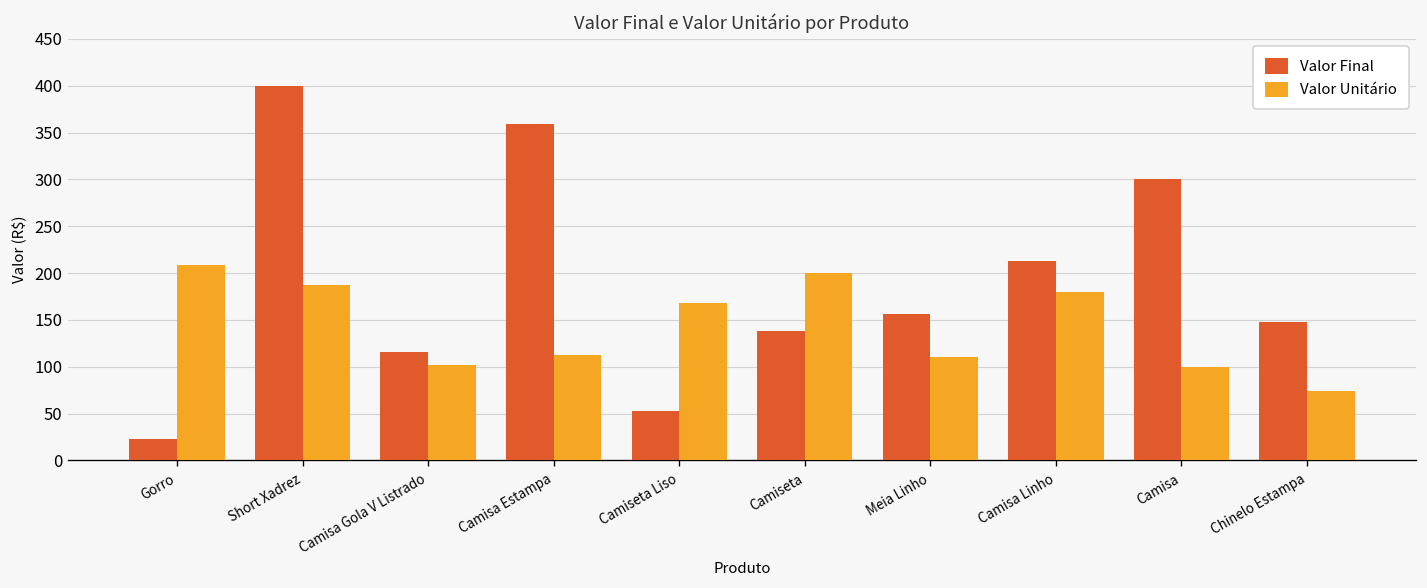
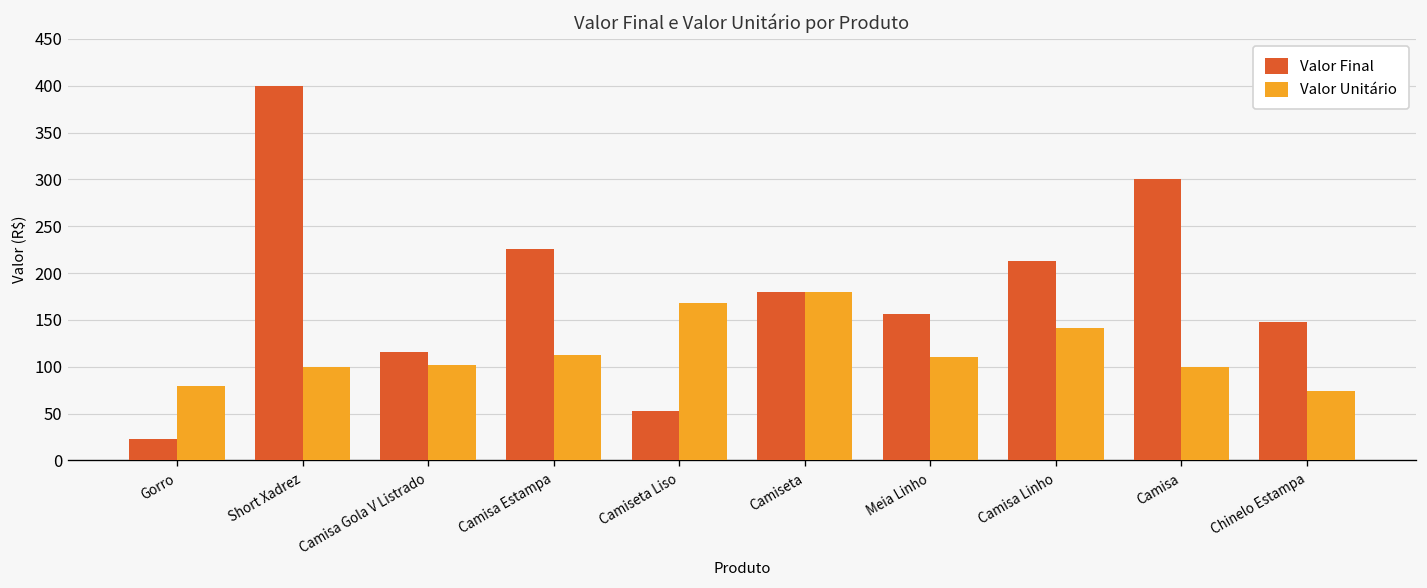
  {
    "Valor Final": {
      "Gorro": 20,
      "Short Xadrez": 400,
      "Camisa Gola V Listrado": 120,
-     "Camisa Estampa": 360,
+     "Camisa Estampa": 230,
      "Camiseta Liso": 50,
-     "Camiseta": 140,
+     "Camiseta": 180,
      "Meia Linho": 160,
      "Camisa Linho": 210,
      "Camisa": 300,
      "Chinelo Estampa": 150
    },
    "Valor Unitário": {
-     "Gorro": 210,
-     "Short Xadrez": 190,
+     "Gorro": 80,
+     "Short Xadrez": 100,
      "Camisa Gola V Listrado": 100,
      "Camisa Estampa": 110,
      "Camiseta Liso": 170,
-     "Camiseta": 200,
+     "Camiseta": 180,
      "Meia Linho": 110,
-     "Camisa Linho": 180,
+     "Camisa Linho": 140,
      "Camisa": 100,
      "Chinelo Estampa": 70
    }
  }
